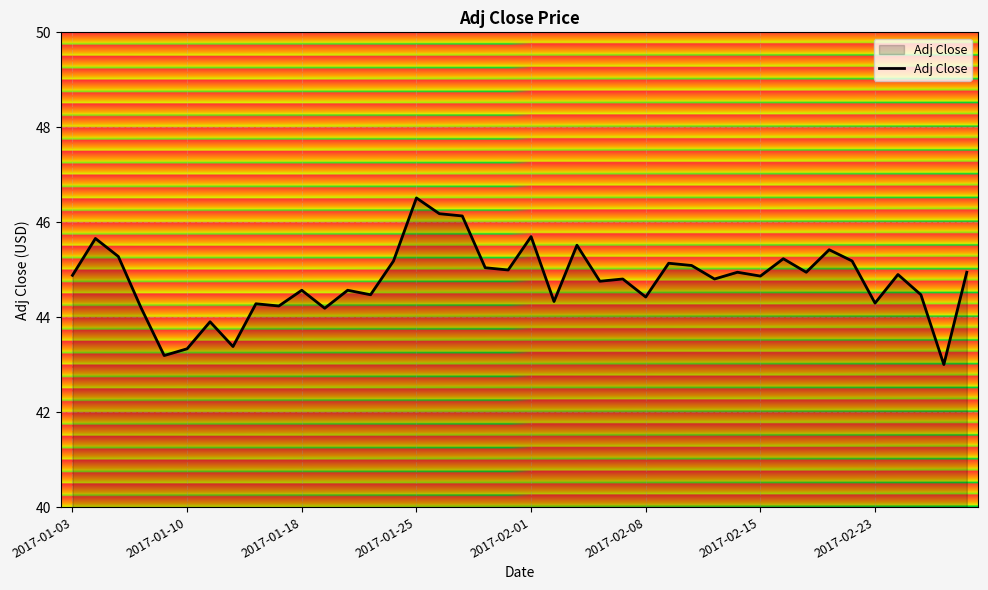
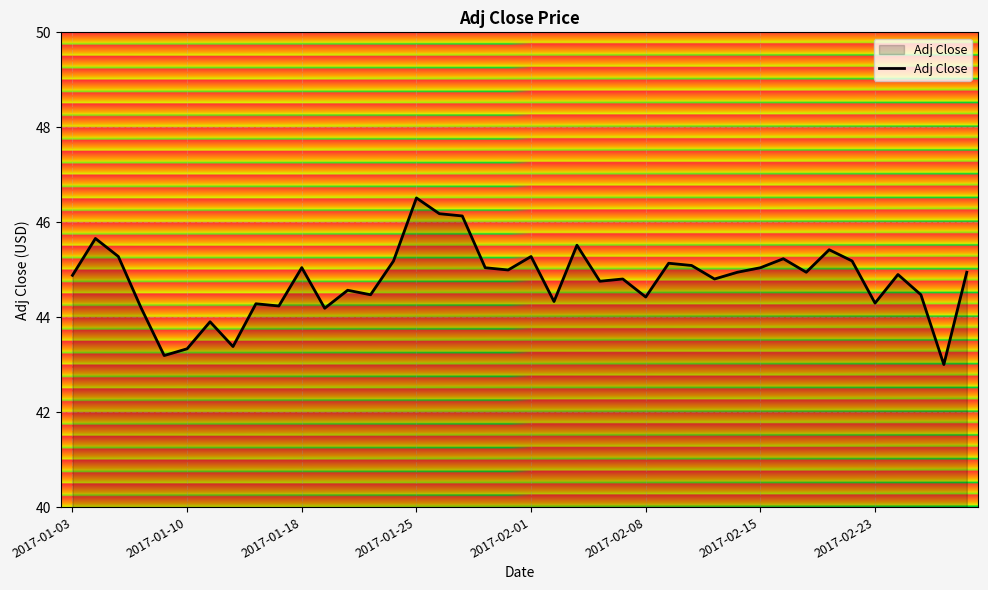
  {
    "2017-01-03": 44.9,
    "2017-01-10": 43.3,
-   "2017-01-18": 44.6,
+   "2017-01-18": 45.0,
    "2017-01-25": 46.5,
-   "2017-02-01": 45.7,
+   "2017-02-01": 45.3,
    "2017-02-08": 44.4,
-   "2017-02-15": 44.9,
+   "2017-02-15": 45.0,
    "2017-02-23": 44.3
  }
